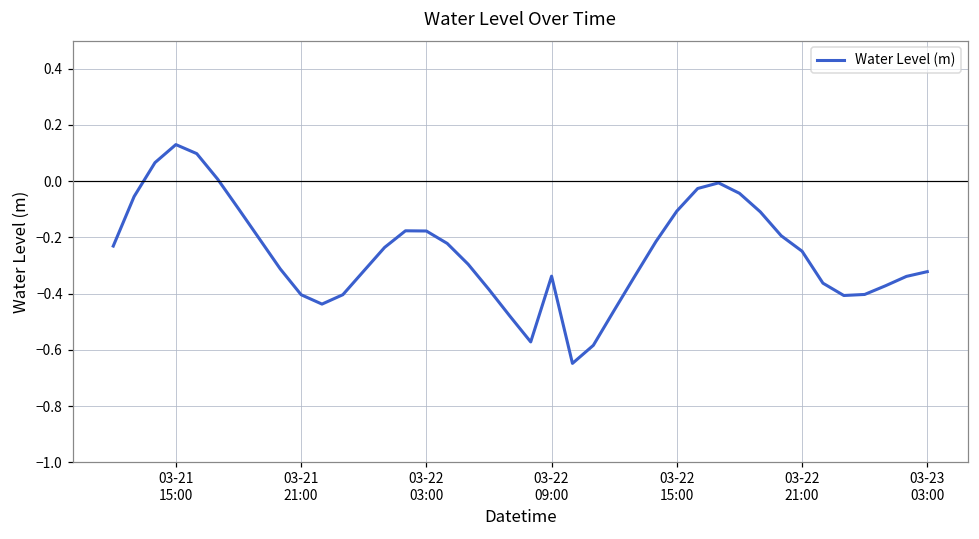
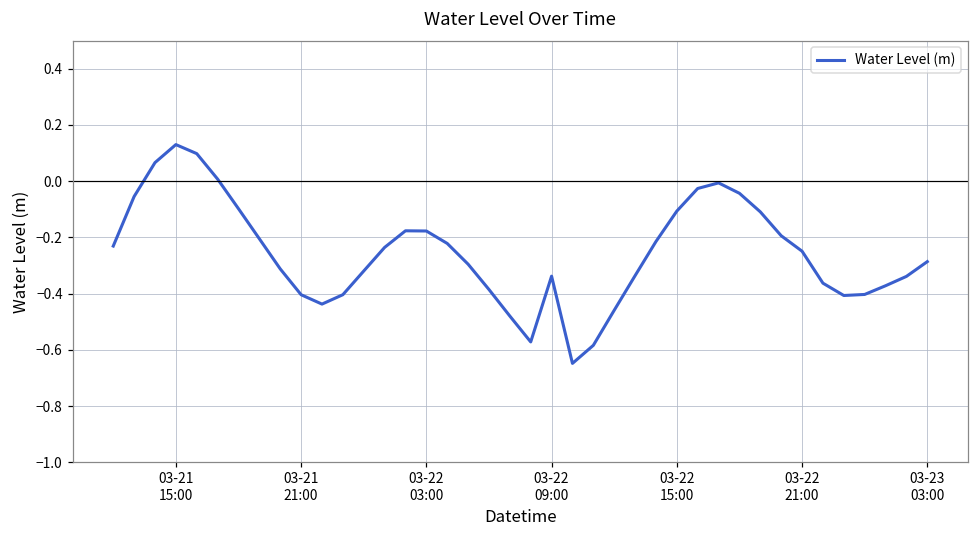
  {
    "03-21 15:00": 0.13,
    "03-21 21:00": -0.40,
    "03-22 03:00": -0.18,
    "03-22 09:00": -0.34,
    "03-22 15:00": -0.11,
    "03-22 21:00": -0.25,
-   "03-23 03:00": -0.32
+   "03-23 03:00": -0.29
  }
